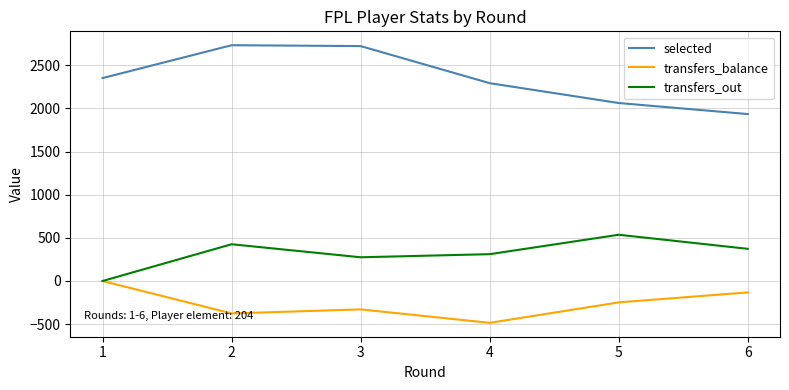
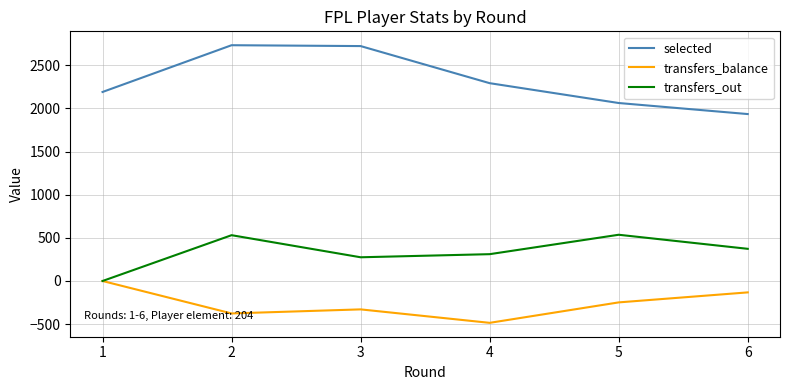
  {
    "selected": {
-     "1": 2400,
+     "1": 2200,
      "2": 2700,
      "3": 2700,
      "4": 2300,
      "5": 2100,
      "6": 1900
    },
    "transfers_balance": {
      "3": -300,
      "4": -500,
      "5": -200,
      "6": -100
    },
    "transfers_out": {
-     "2": 400,
+     "2": 500,
      "3": 300,
      "4": 300,
      "5": 500,
      "6": 400
    }
  }
